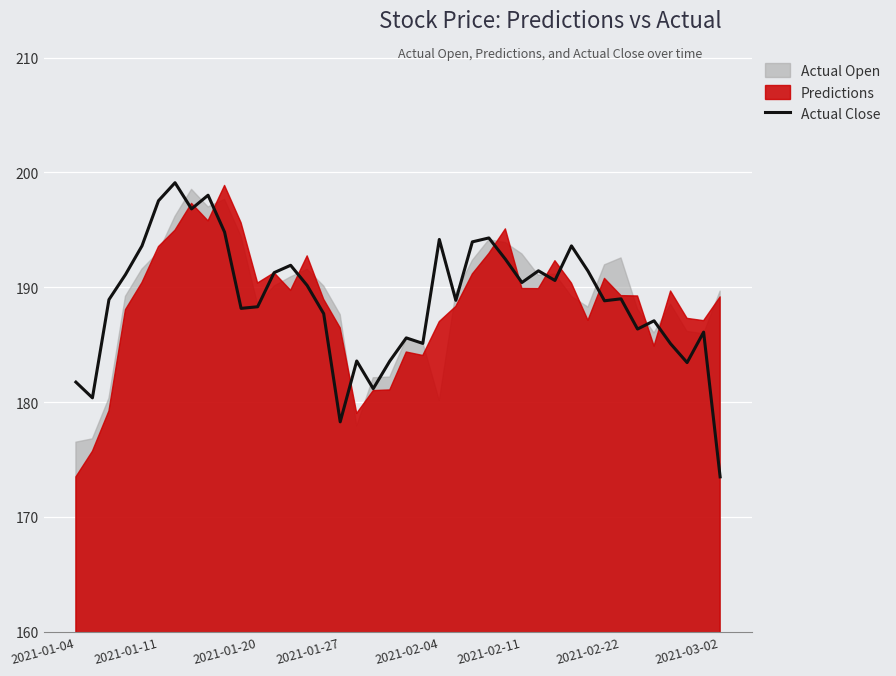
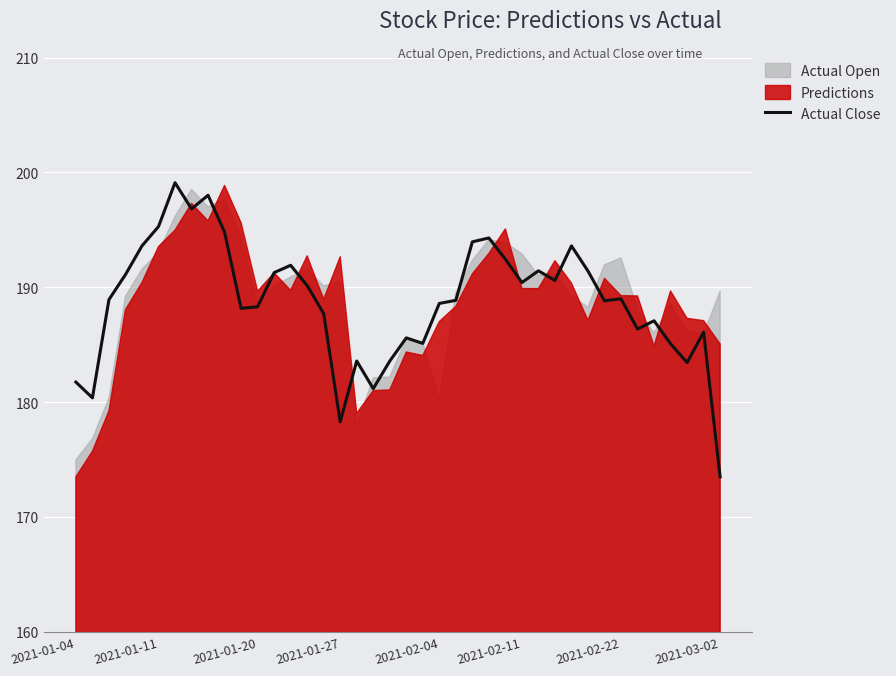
  {
    "Actual Open": {
-     "2021-01-04": 176.5,
+     "2021-01-04": 175.0,
      "2021-01-11": 193.0,
-     "2021-01-27": 187.6,
+     "2021-01-27": 190.5,
      "2021-02-04": 180.1,
      "2021-02-11": 192.9,
      "2021-02-22": 192.6,
      "2021-03-02": 189.7
    },
    "Actual Close": {
      "2021-01-04": 181.7,
-     "2021-01-11": 197.5,
+     "2021-01-11": 195.3,
      "2021-01-27": 178.3,
-     "2021-02-04": 194.2,
+     "2021-02-04": 188.6,
      "2021-02-11": 190.4,
      "2021-02-22": 189.0,
      "2021-03-02": 173.5
    },
    "Predictions": {
      "2021-01-04": 173.5,
      "2021-01-11": 193.5,
-     "2021-01-20": 190.4,
-     "2021-01-27": 186.5,
+     "2021-01-20": 189.7,
+     "2021-01-27": 192.7,
      "2021-02-04": 187.0,
      "2021-02-11": 189.9,
      "2021-02-22": 189.3,
-     "2021-03-02": 189.2
+     "2021-03-02": 185.1
    }
  }
